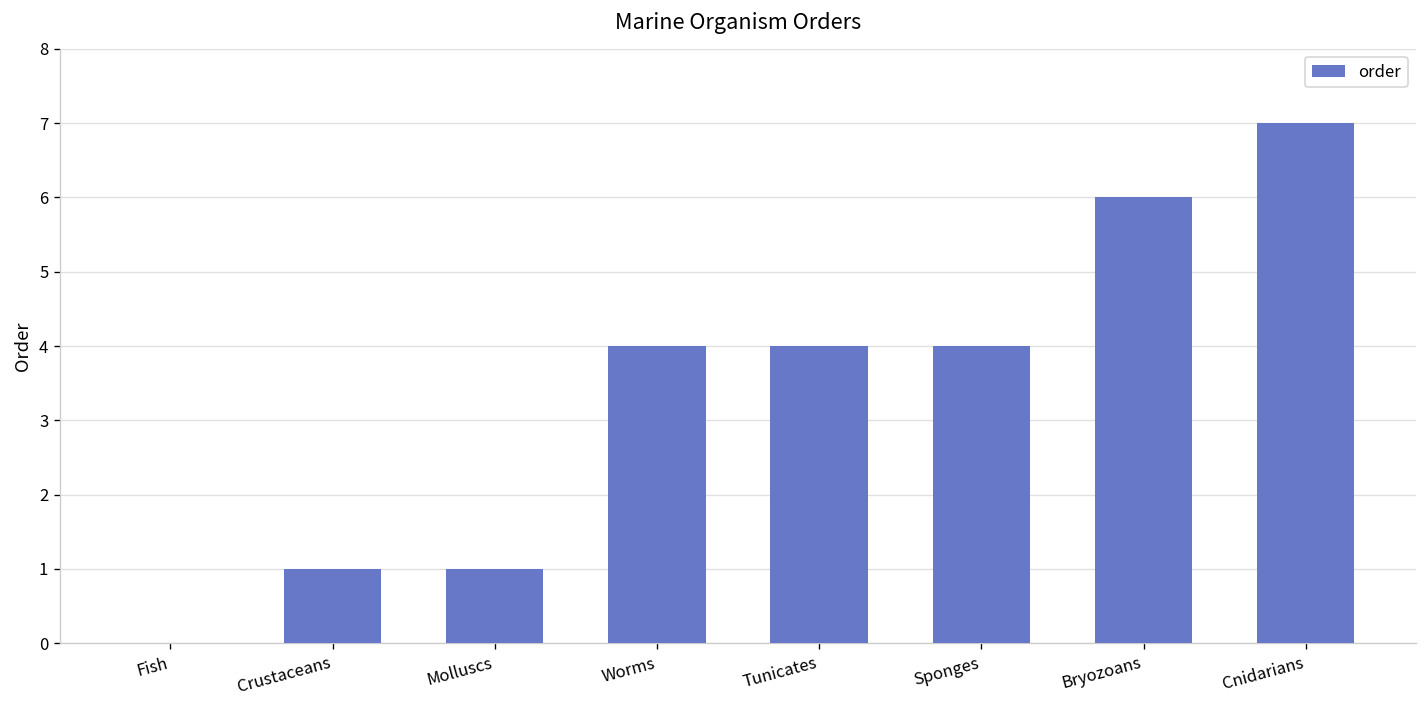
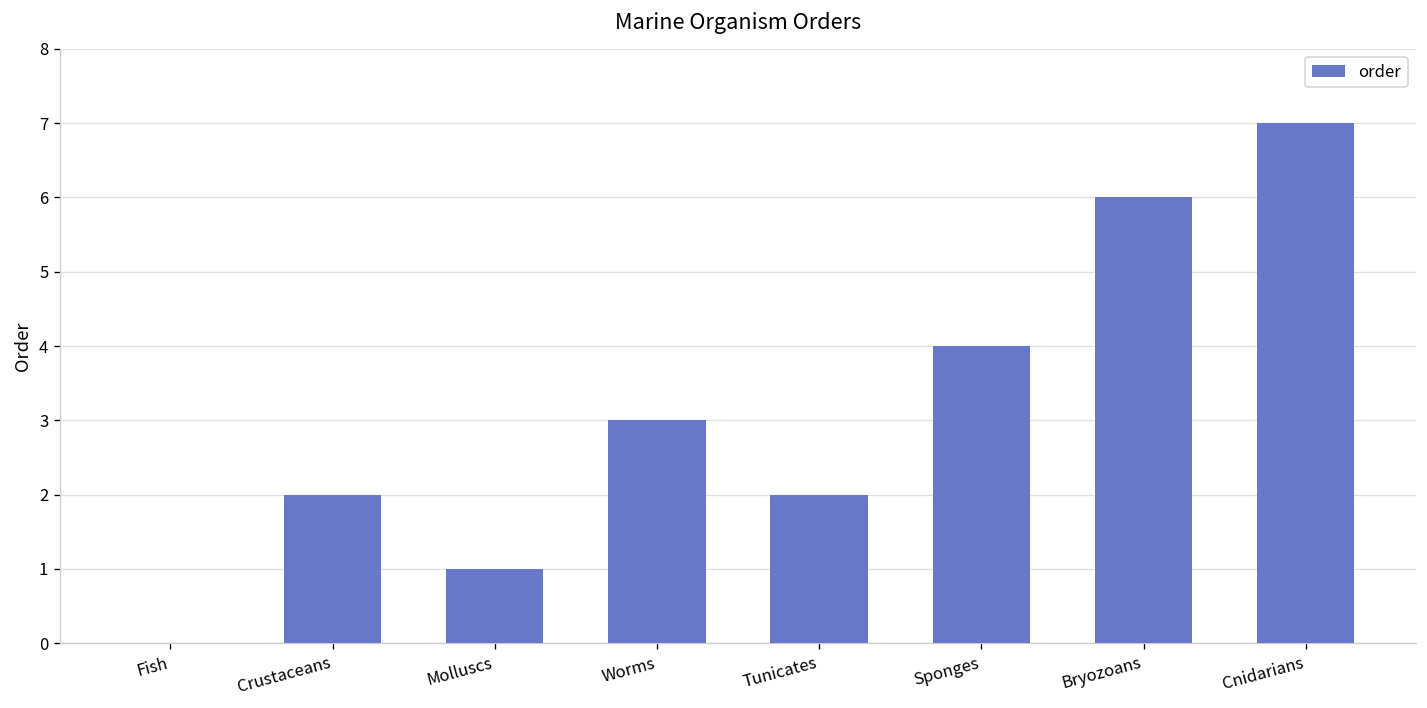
  {
    "Fish": 0,
-   "Crustaceans": 1,
+   "Crustaceans": 2,
    "Molluscs": 1,
-   "Worms": 4,
-   "Tunicates": 4,
+   "Worms": 3,
+   "Tunicates": 2,
    "Sponges": 4,
    "Bryozoans": 6,
    "Cnidarians": 7
  }
